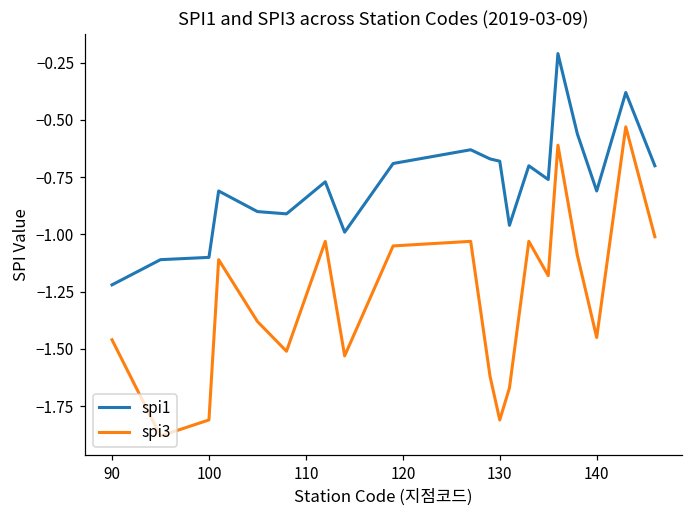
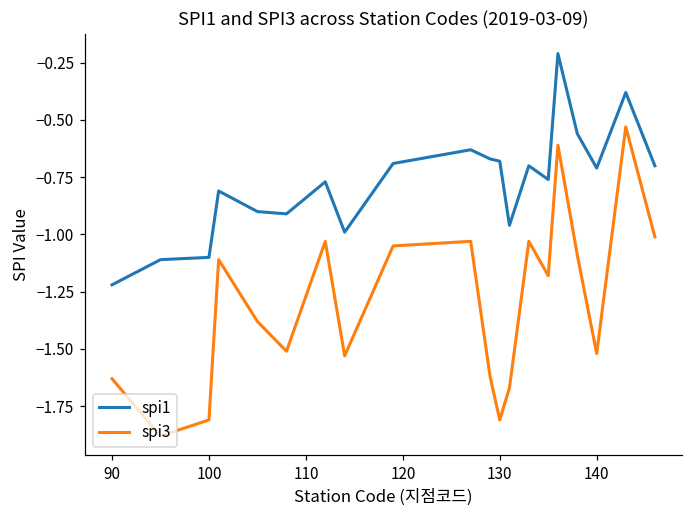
  {
    "spi1": {
      "90": -1.22,
      "100": -1.10,
      "130": -0.68,
-     "140": -0.81
+     "140": -0.71
    },
    "spi3": {
-     "90": -1.46,
+     "90": -1.63,
      "100": -1.81,
      "130": -1.81,
-     "140": -1.45
+     "140": -1.52
    }
  }
